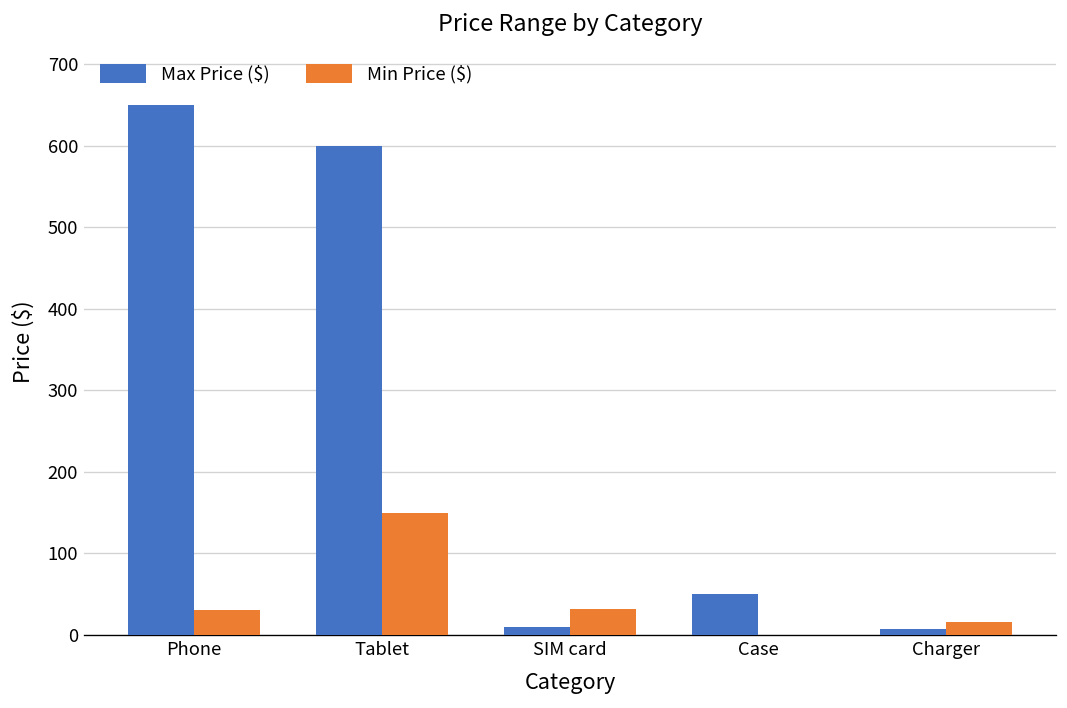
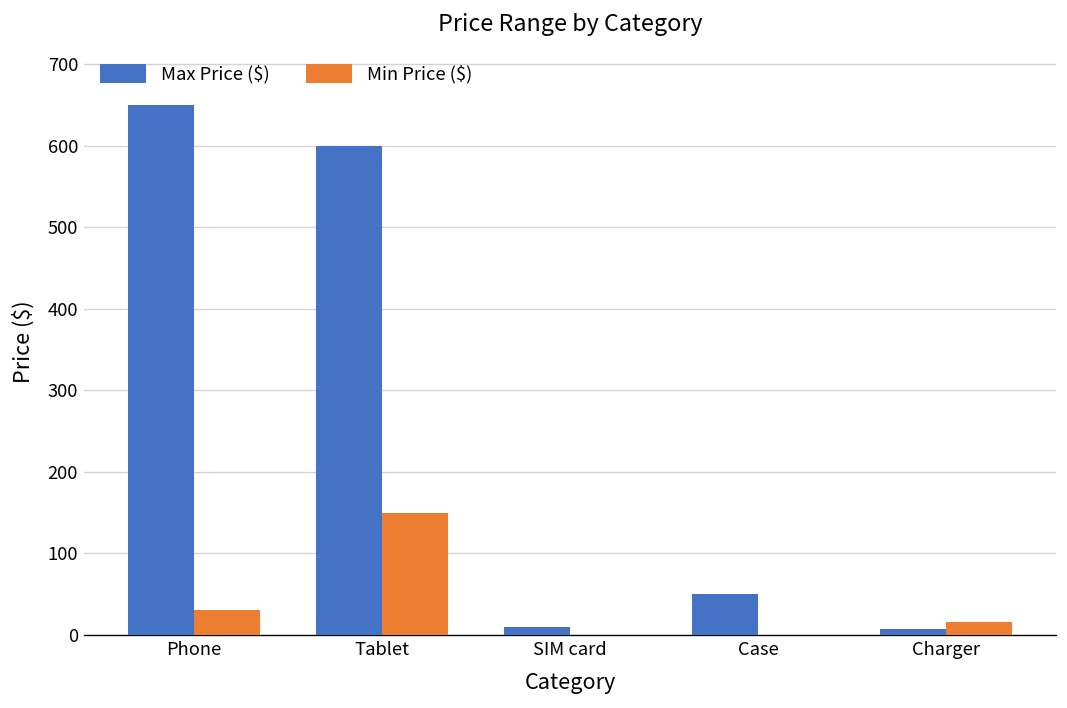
  {
    "Max Price ($)": {
      "Phone": 650,
      "Tablet": 600,
      "SIM card": 10,
      "Case": 50,
      "Charger": 10
    },
    "Min Price ($)": {
      "Phone": 30,
      "Tablet": 150,
-     "SIM card": 30,
+     "SIM card": 0,
      "Case": 0,
      "Charger": 20
    }
  }
